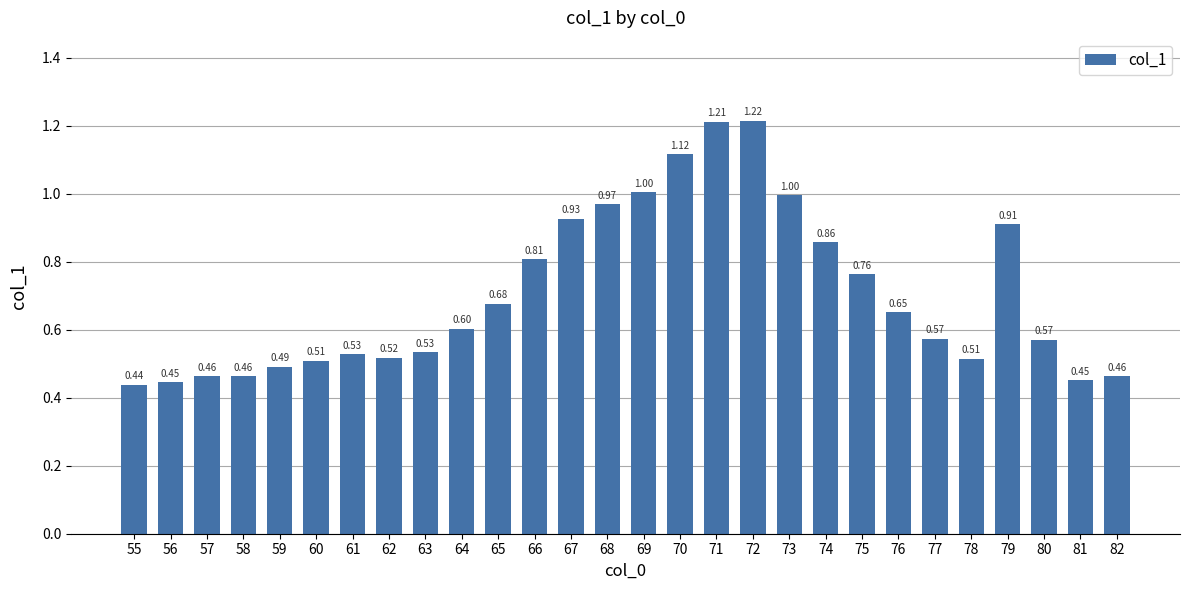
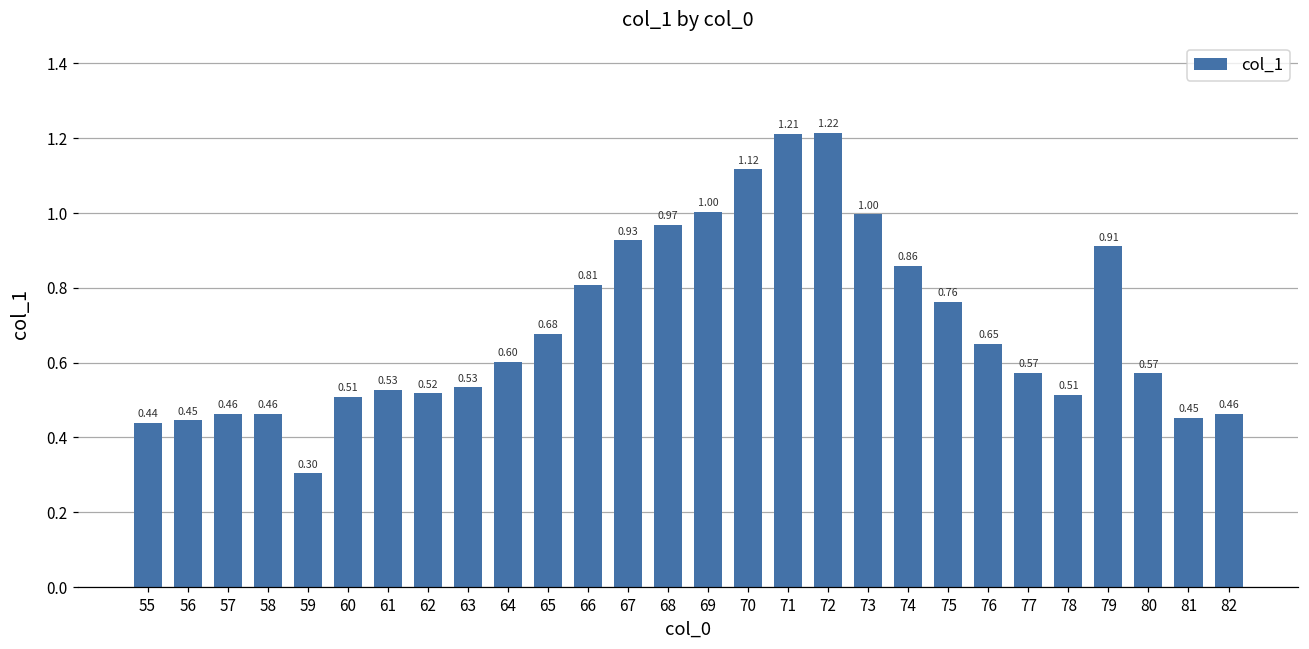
  {
    "55": 0.44,
    "56": 0.45,
    "57": 0.46,
    "58": 0.46,
-   "59": 0.49,
+   "59": 0.30,
    "60": 0.51,
    "61": 0.53,
    "62": 0.52,
    "63": 0.53,
    "64": 0.60,
    "65": 0.68,
    "66": 0.81,
    "67": 0.93,
    "68": 0.97,
    "69": 1.00,
    "70": 1.12,
    "71": 1.21,
    "72": 1.22,
    "73": 1.00,
    "74": 0.86,
    "75": 0.76,
    "76": 0.65,
    "77": 0.57,
    "78": 0.51,
    "79": 0.91,
    "80": 0.57,
    "81": 0.45,
    "82": 0.46
  }
